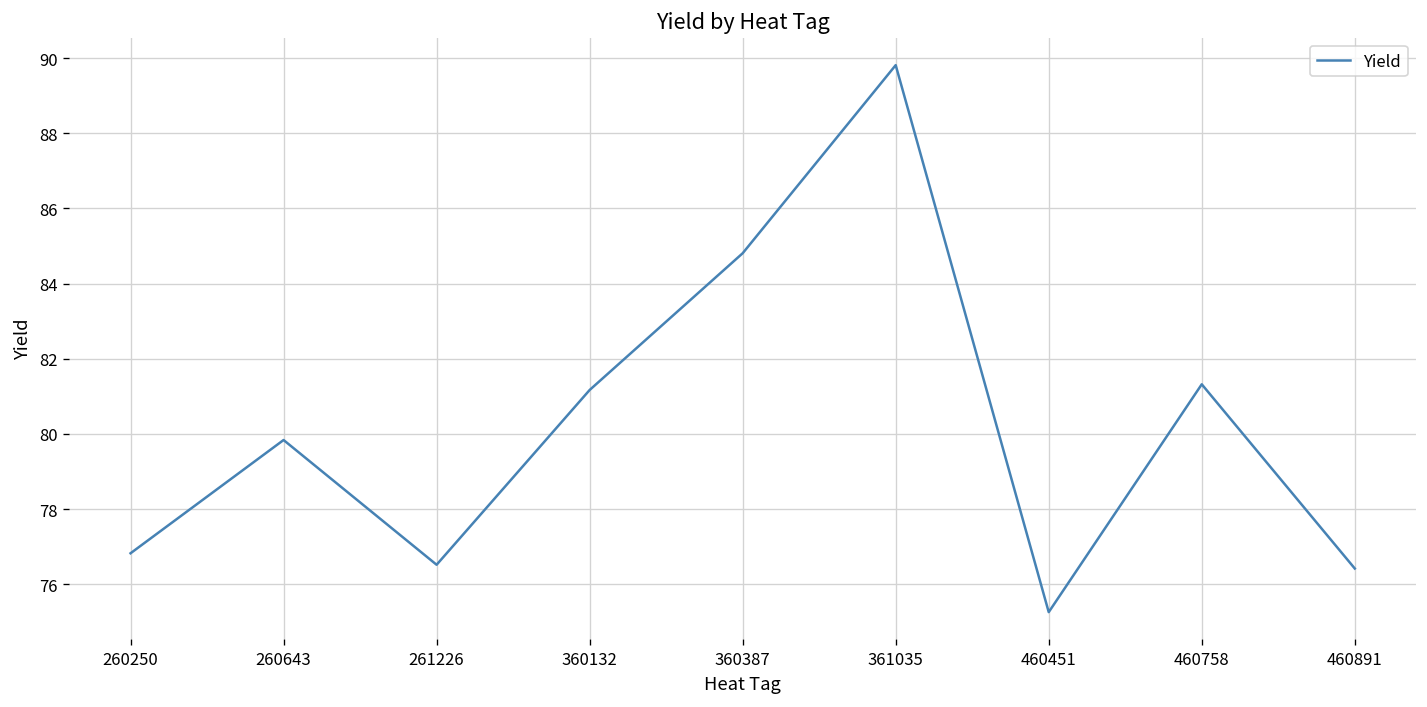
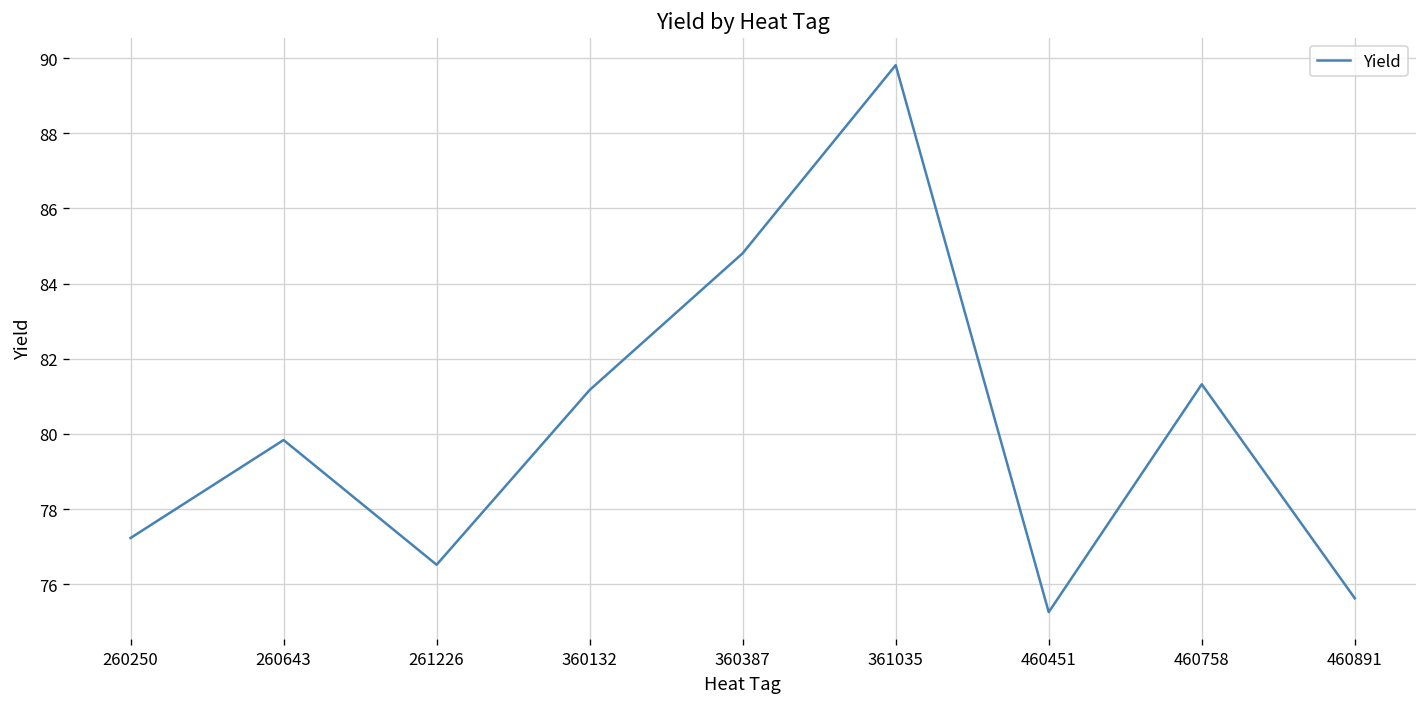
  {
-   "260250": 76.8,
+   "260250": 77.2,
    "260643": 79.8,
    "261226": 76.5,
    "360132": 81.2,
    "360387": 84.8,
    "361035": 89.8,
    "460451": 75.3,
    "460758": 81.3,
-   "460891": 76.4
+   "460891": 75.6
  }
